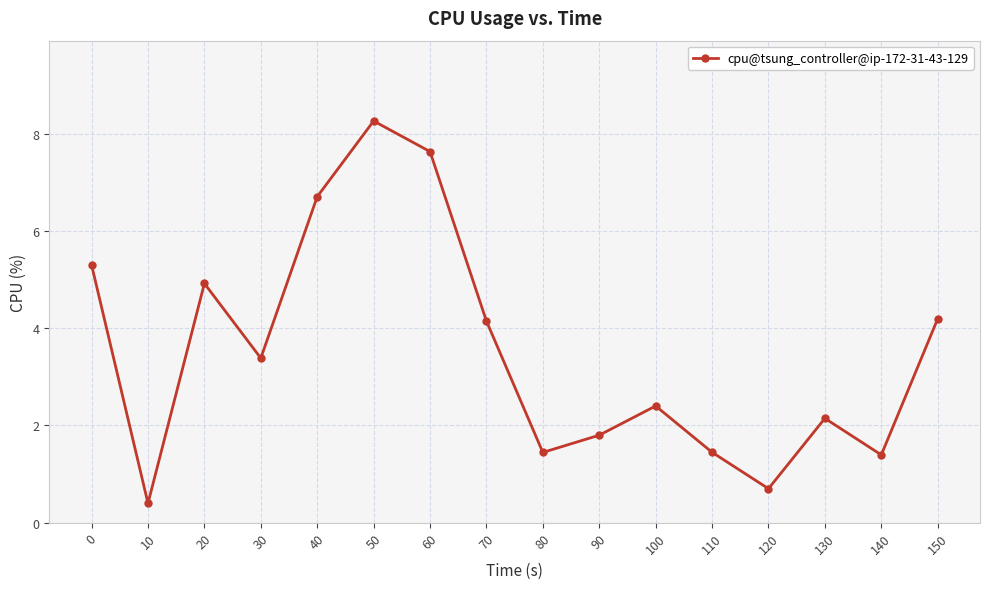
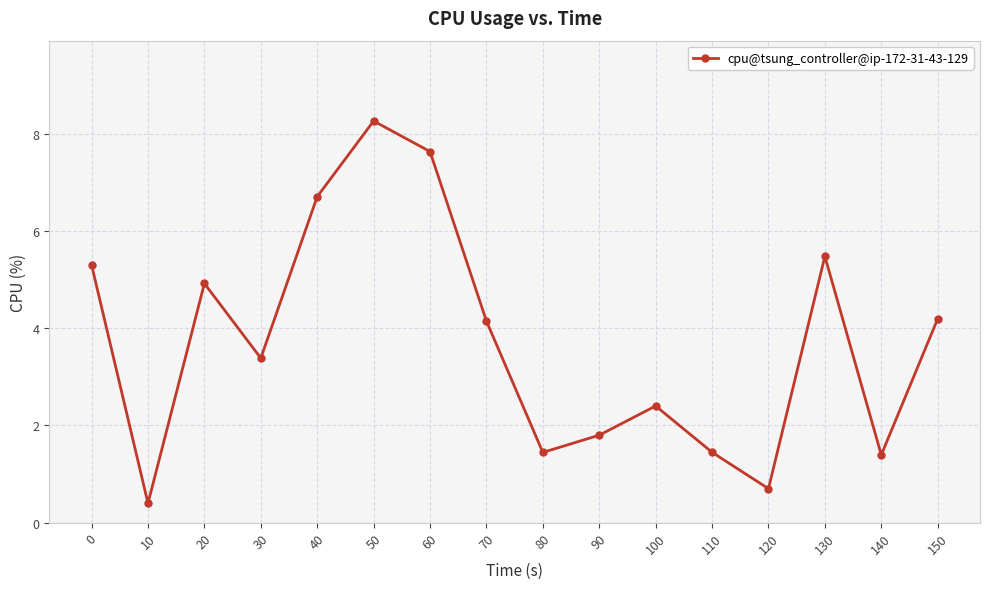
  {
    "0": 5.3,
    "10": 0.4,
    "20": 4.9,
    "30": 3.4,
    "40": 6.7,
    "50": 8.3,
    "60": 7.6,
    "70": 4.1,
    "80": 1.4,
    "90": 1.8,
    "100": 2.4,
    "110": 1.4,
    "120": 0.7,
-   "130": 2.1,
+   "130": 5.5,
    "140": 1.4,
    "150": 4.2
  }
